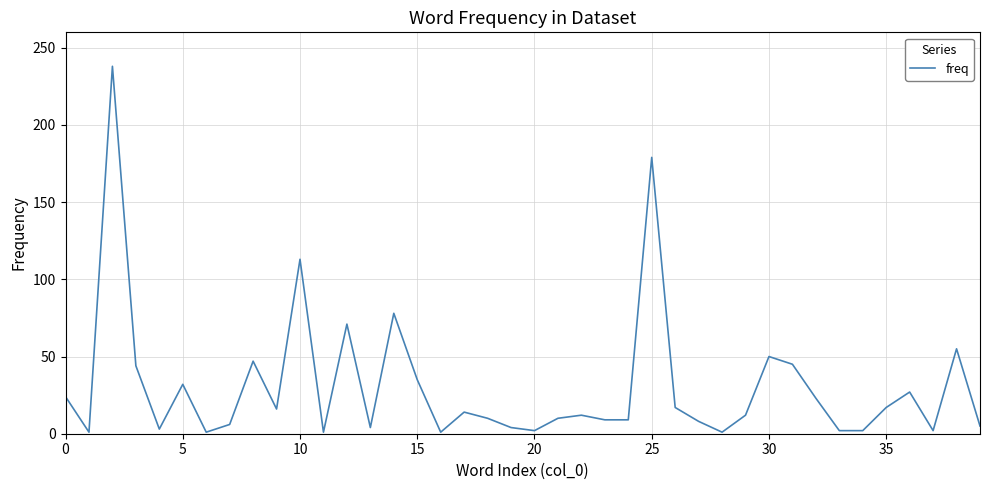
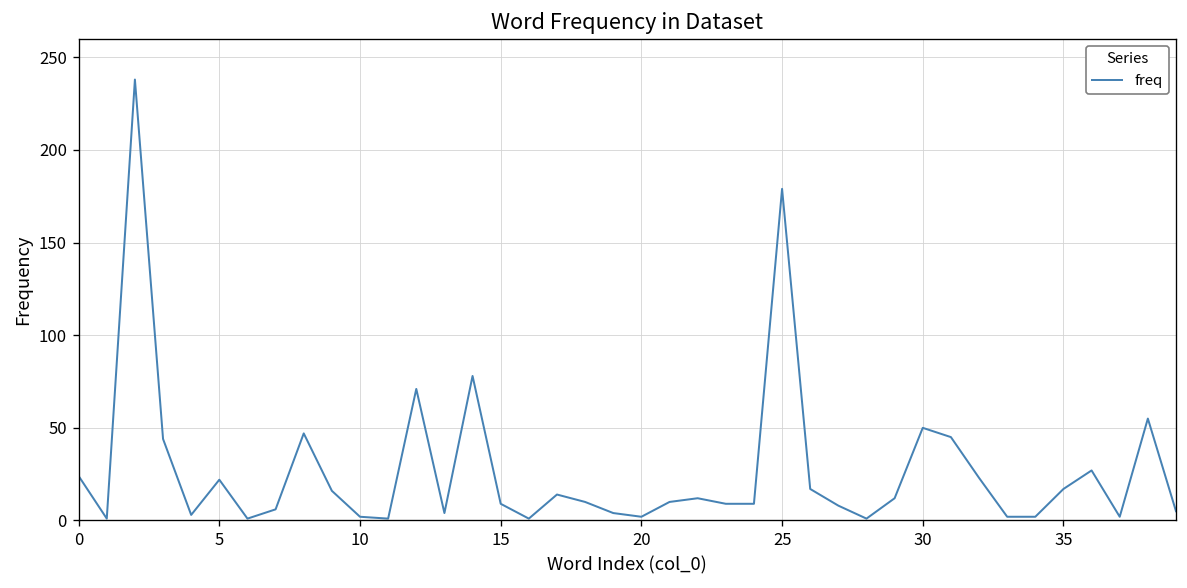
  {
    "0": 24,
-   "5": 32,
-   "10": 113,
-   "15": 35,
+   "5": 22,
+   "10": 2,
+   "15": 9,
    "20": 2,
    "25": 179,
    "30": 50,
    "35": 17
  }
